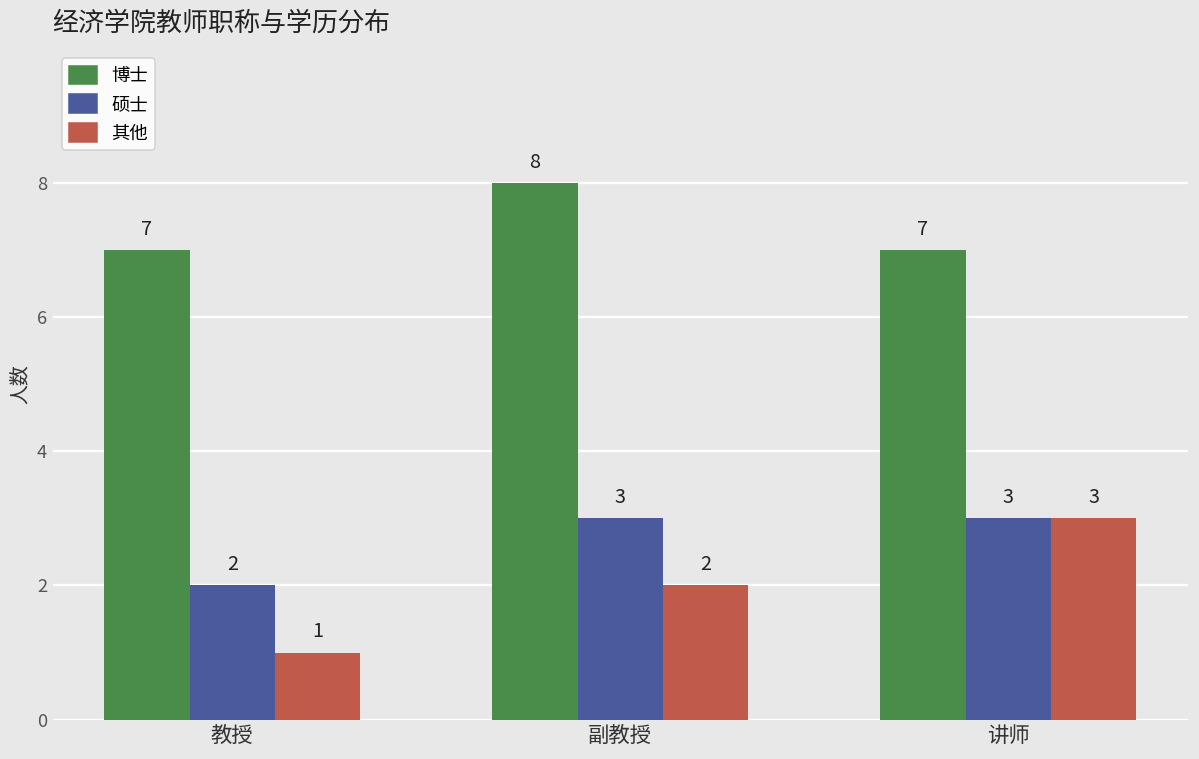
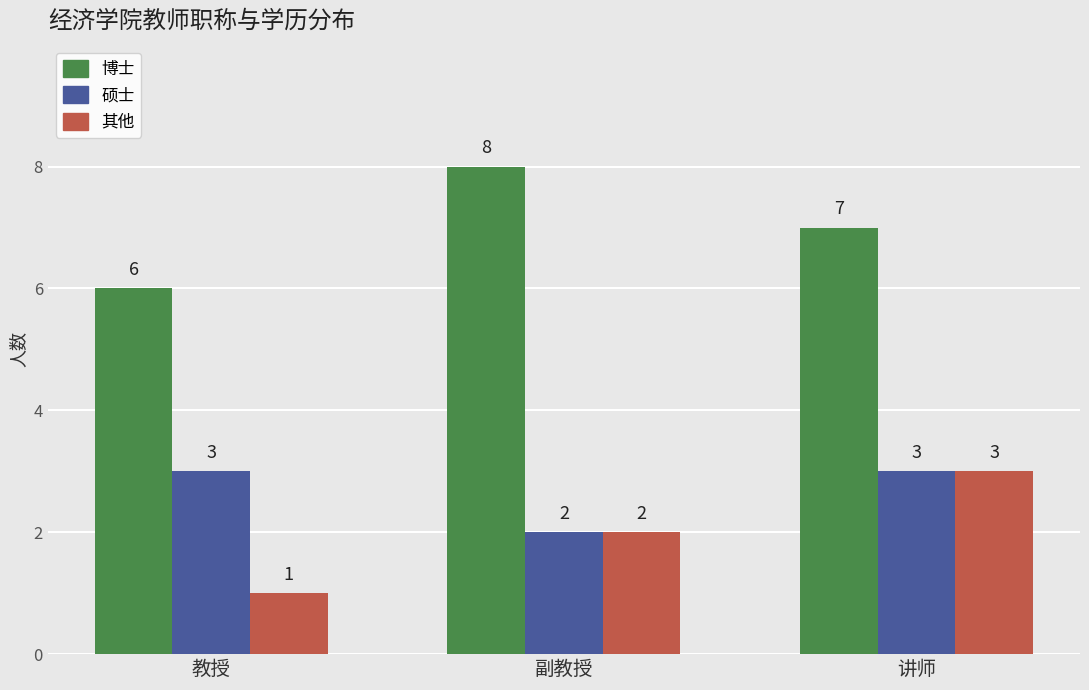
  {
    "博士": {
-     "教授": 7,
+     "教授": 6,
      "副教授": 8,
      "讲师": 7
    },
    "硕士": {
-     "教授": 2,
-     "副教授": 3,
+     "教授": 3,
+     "副教授": 2,
      "讲师": 3
    },
    "其他": {
      "教授": 1,
      "副教授": 2,
      "讲师": 3
    }
  }
